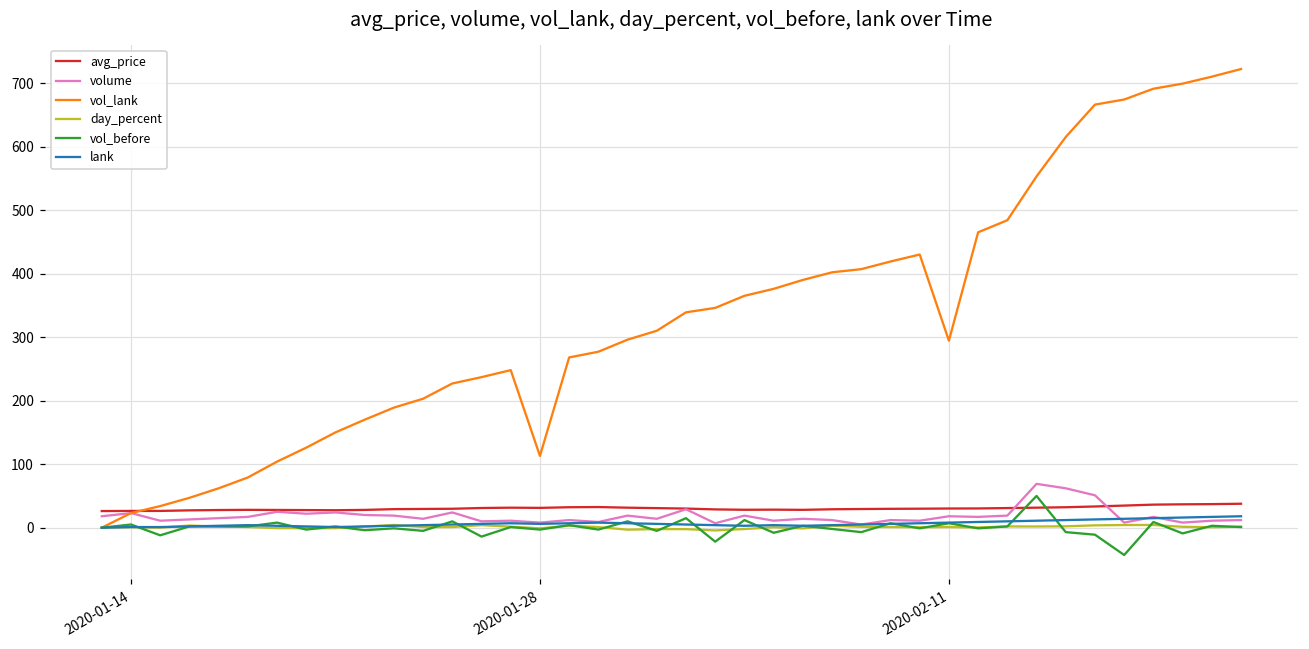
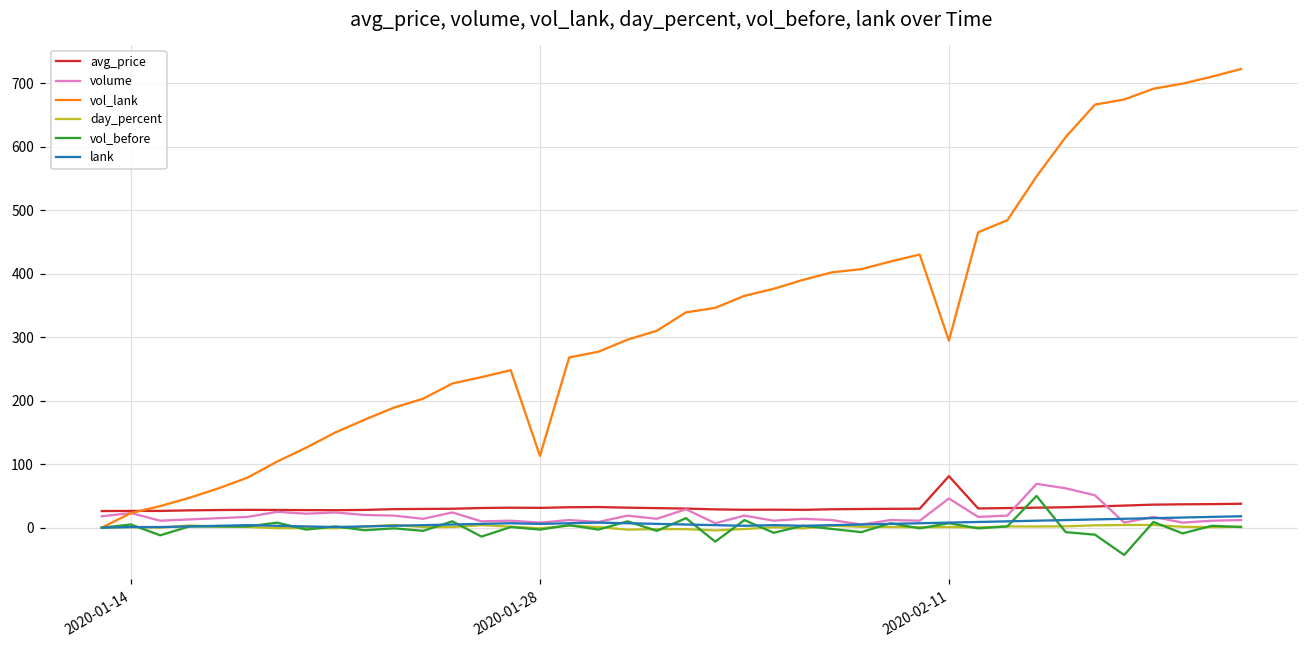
  {
    "avg_price": {
      "2020-01-28": 30,
-     "2020-02-11": 30
+     "2020-02-11": 80
    },
    "volume": {
-     "2020-02-11": 20
+     "2020-02-11": 50
    },
    "vol_lank": {
      "2020-01-28": 110,
      "2020-02-11": 290
    },
    "day_percent": {
      "2020-02-11": 0
    }
  }
